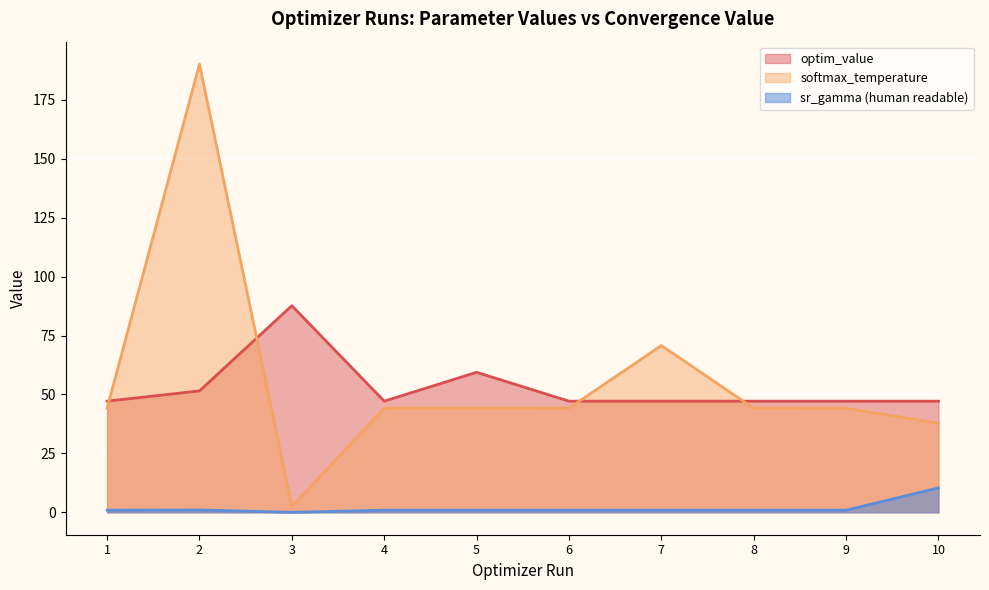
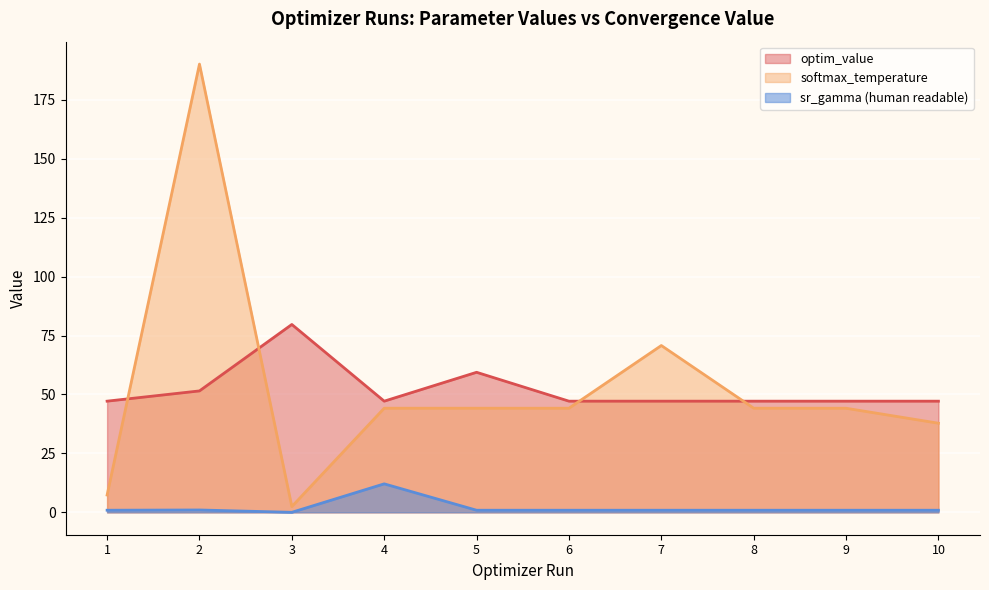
  {
    "optim_value": {
      "1": 47,
      "2": 52,
-     "3": 88,
+     "3": 80,
      "4": 47,
      "5": 59,
      "6": 47,
      "7": 47,
      "8": 47,
      "9": 47,
      "10": 47
    },
    "softmax_temperature": {
-     "1": 44,
+     "1": 7,
      "2": 190,
      "3": 2,
      "4": 44,
      "5": 44,
      "6": 44,
      "7": 71,
      "8": 44,
      "9": 44,
      "10": 38
    },
    "sr_gamma (human readable)": {
      "1": 1,
      "2": 1,
      "3": 0,
-     "4": 1,
+     "4": 12,
      "5": 1,
      "6": 1,
      "7": 1,
      "8": 1,
      "9": 1,
-     "10": 10
+     "10": 1
    }
  }
